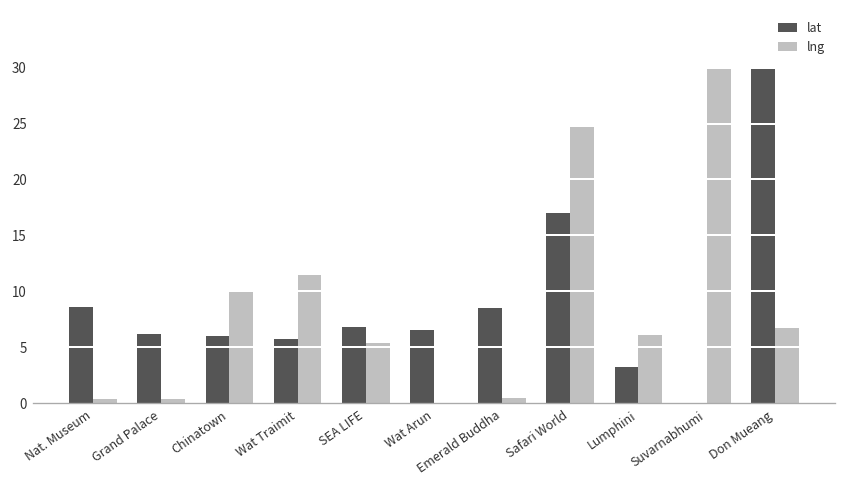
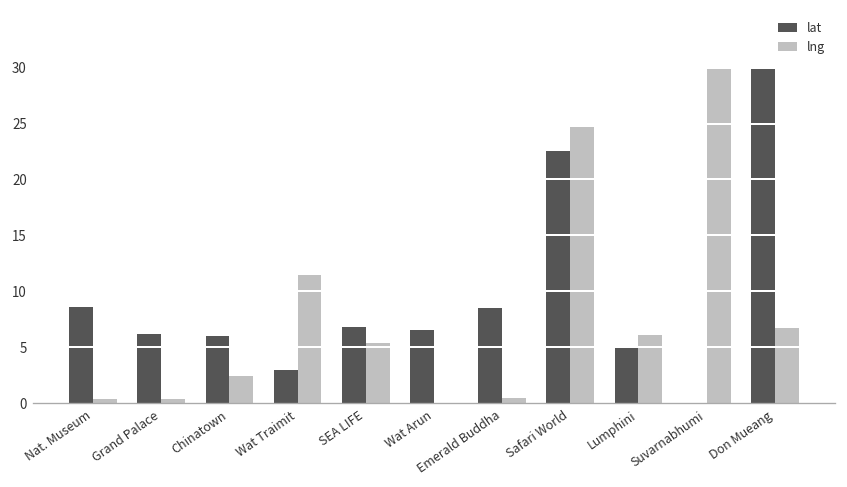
  {
    "lat": {
      "Nat. Museum": 9,
      "Grand Palace": 6,
      "Chinatown": 6,
-     "Wat Traimit": 6,
+     "Wat Traimit": 3,
      "SEA LIFE": 7,
      "Wat Arun": 7,
      "Emerald Buddha": 9,
-     "Safari World": 17,
-     "Lumphini": 3,
+     "Safari World": 23,
+     "Lumphini": 5,
      "Suvarnabhumi": 0,
      "Don Mueang": 30
    },
    "lng": {
      "Nat. Museum": 0,
      "Grand Palace": 0,
-     "Chinatown": 10,
+     "Chinatown": 2,
      "Wat Traimit": 11,
      "SEA LIFE": 5,
      "Wat Arun": 0,
      "Emerald Buddha": 0,
      "Safari World": 25,
      "Lumphini": 6,
      "Suvarnabhumi": 30,
      "Don Mueang": 7
    }
  }
